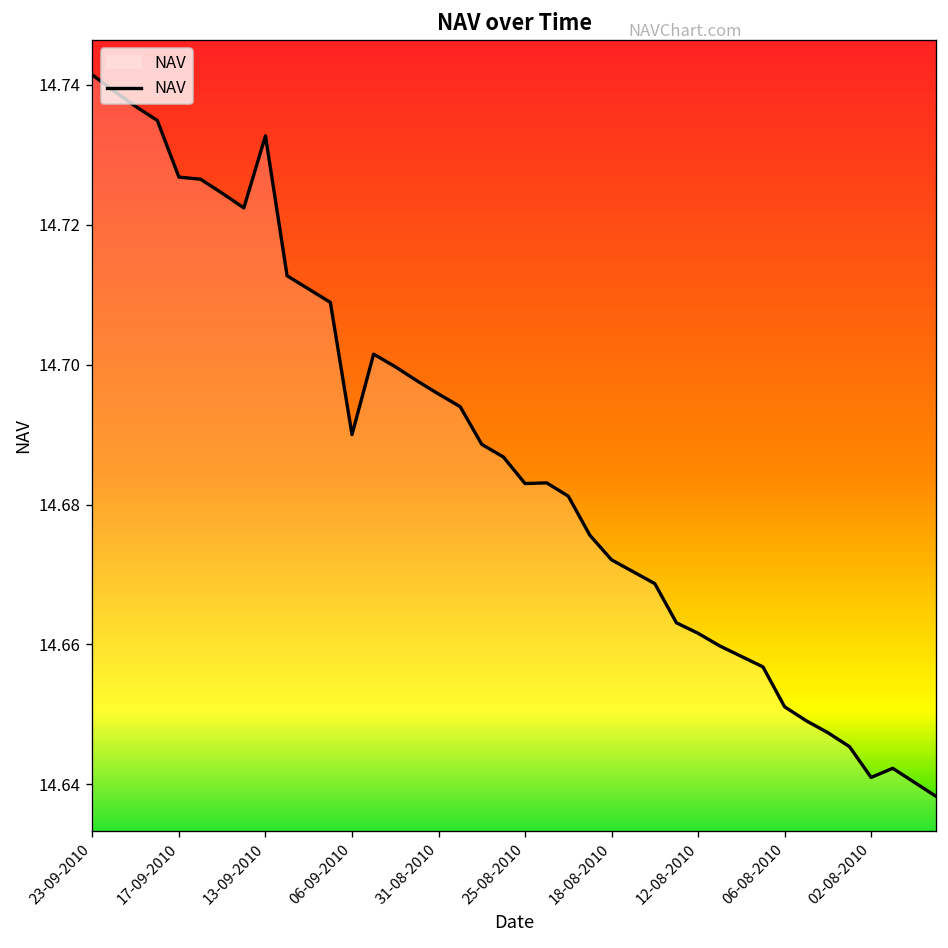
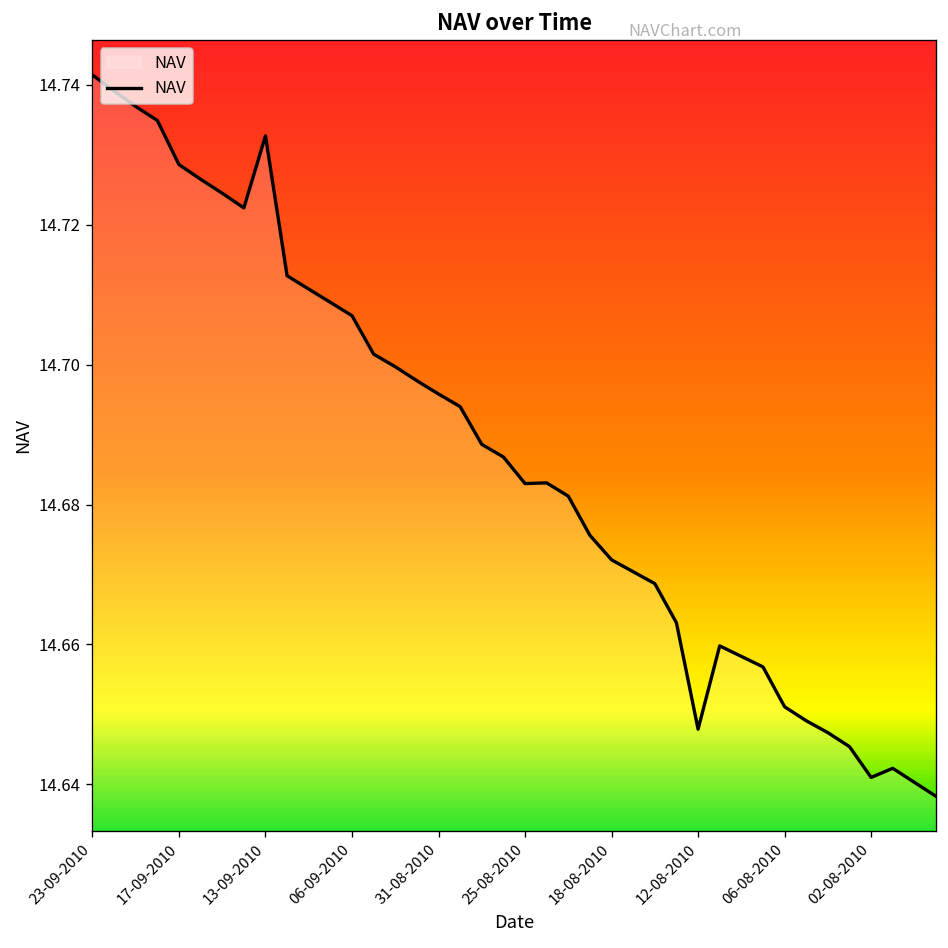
  {
    "23-09-2010": 14.741,
-   "17-09-2010": 14.727,
+   "17-09-2010": 14.729,
    "13-09-2010": 14.733,
-   "06-09-2010": 14.690,
+   "06-09-2010": 14.707,
    "31-08-2010": 14.696,
    "25-08-2010": 14.683,
    "18-08-2010": 14.672,
-   "12-08-2010": 14.662,
+   "12-08-2010": 14.648,
    "06-08-2010": 14.651,
    "02-08-2010": 14.641
  }
